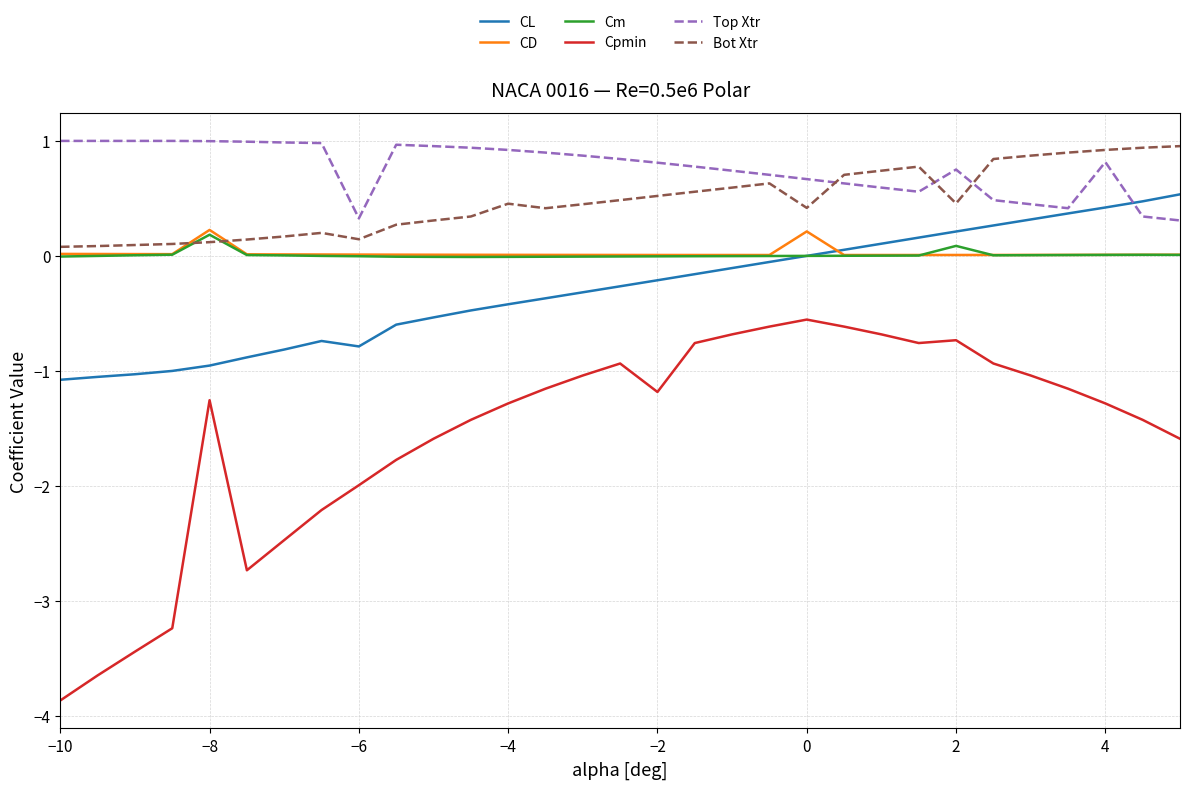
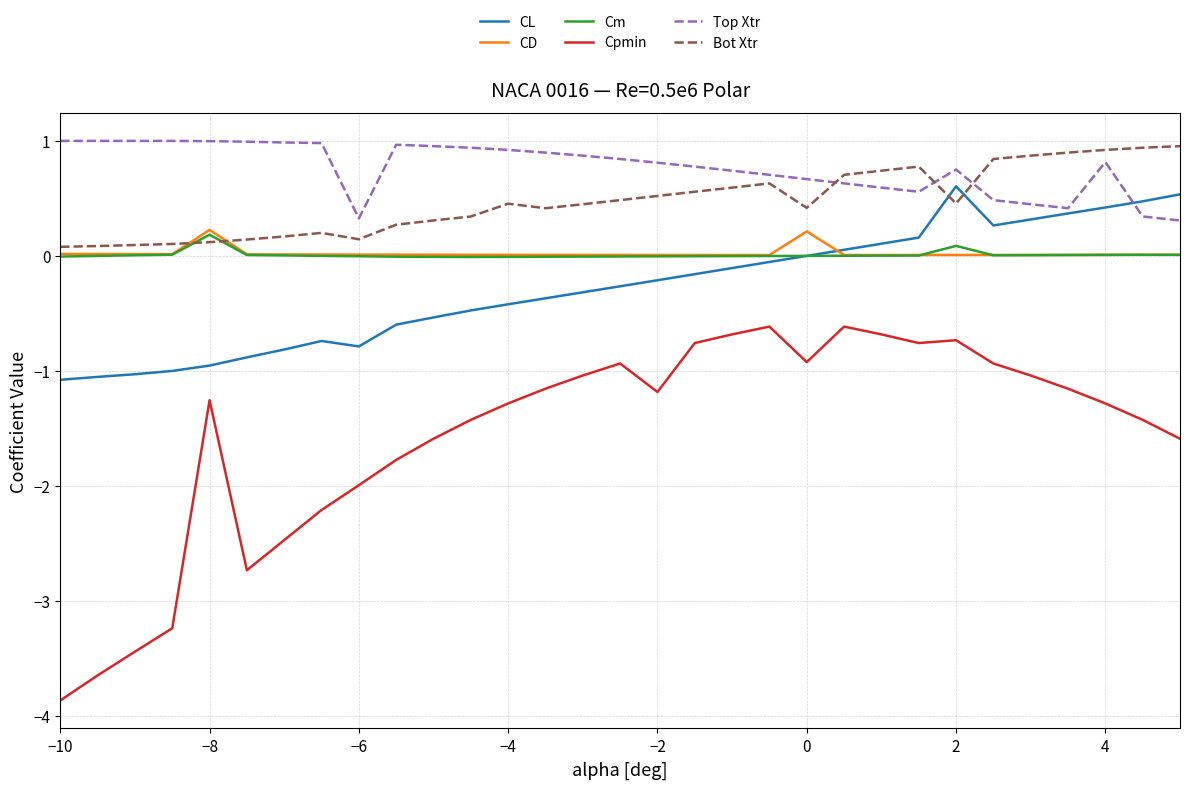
  {
    "CL": {
      "−10": -1.08,
      "−8": -0.95,
      "−6": -0.79,
      "−4": -0.42,
      "−2": -0.21,
-     "2": 0.21,
+     "2": 0.61,
      "4": 0.42
    },
    "CD": {
      "−10": 0.02,
      "−8": 0.23,
      "0": 0.21,
      "2": 0.01
    },
    "Cm": {
      "−10": -0.01,
      "−8": 0.18,
      "2": 0.09
    },
    "Cpmin": {
      "−10": -3.87,
      "−8": -1.26,
      "−6": -1.99,
      "−4": -1.28,
      "−2": -1.18,
-     "0": -0.55,
+     "0": -0.92,
      "2": -0.73,
      "4": -1.28
    },
    "Top Xtr": {
      "−10": 1.00,
      "−8": 1.00,
      "−6": 0.33,
      "−4": 0.92,
      "−2": 0.81,
      "0": 0.67,
      "2": 0.75,
      "4": 0.82
    },
    "Bot Xtr": {
      "−10": 0.08,
      "−8": 0.12,
      "−6": 0.14,
      "−4": 0.45,
      "−2": 0.52,
      "0": 0.42,
      "2": 0.46,
      "4": 0.92
    }
  }
